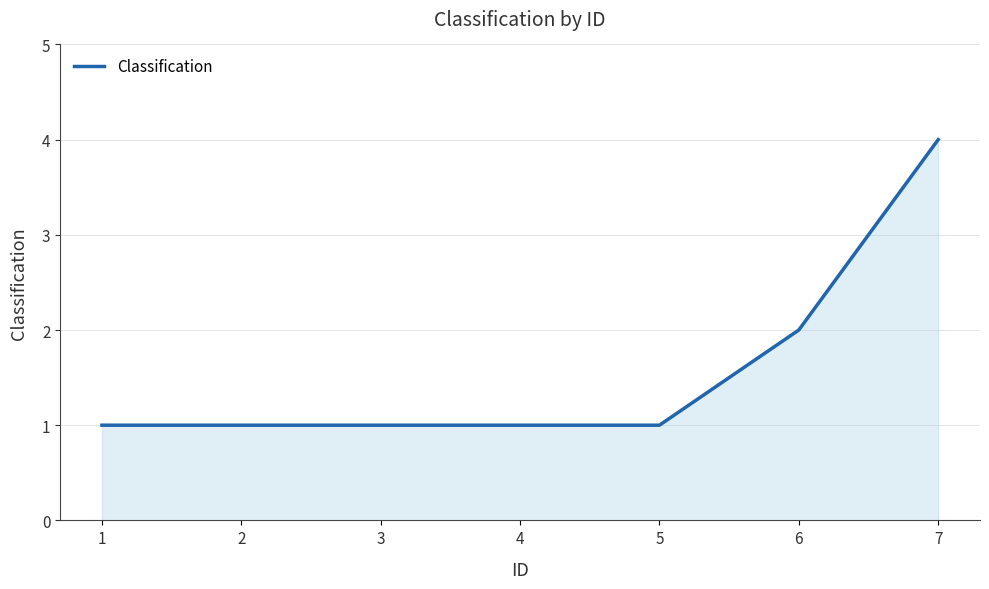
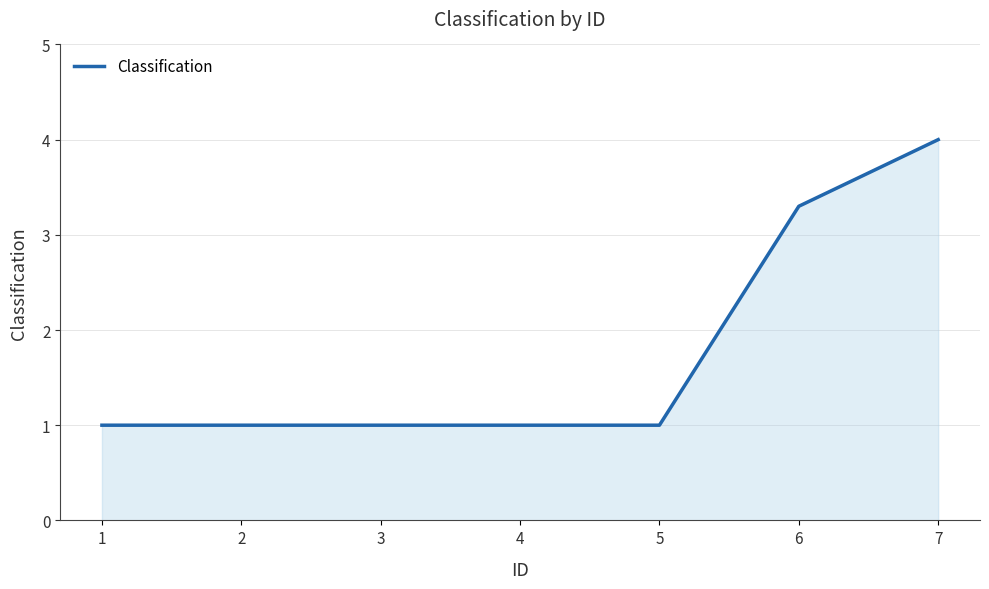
  {
    "1": 1.0,
    "2": 1.0,
    "3": 1.0,
    "4": 1.0,
    "5": 1.0,
-   "6": 2.0,
+   "6": 3.3,
    "7": 4.0
  }
